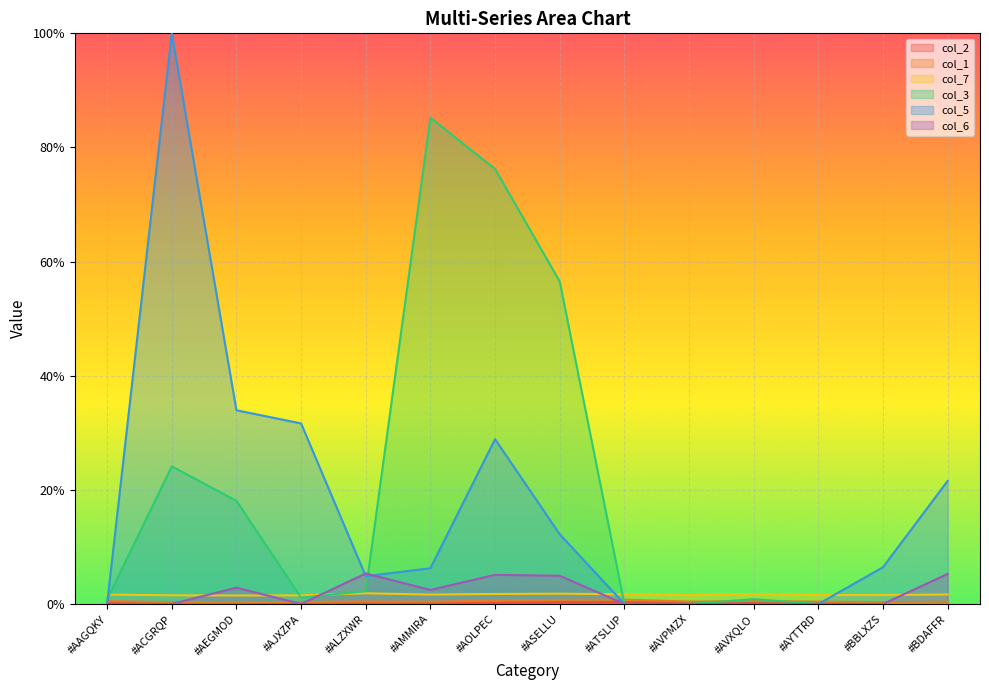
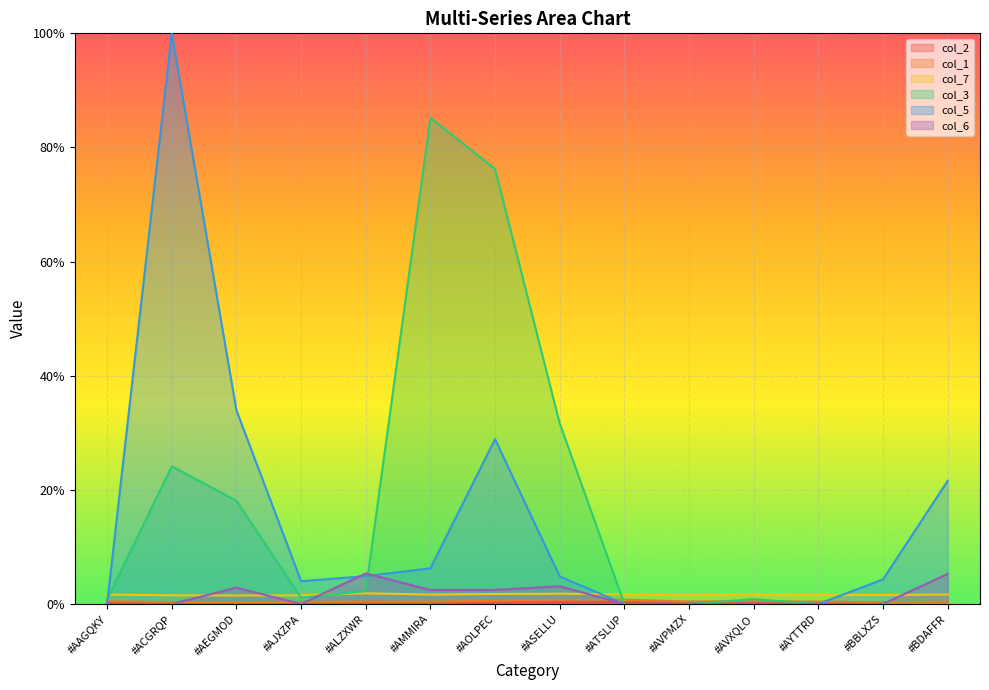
  {
    "col_3": {
      "#ACGRQP": "24%",
      "#AEGMOD": "18%",
      "#AMMIRA": "85%",
      "#AOLPEC": "76%",
-     "#ASELLU": "57%"
+     "#ASELLU": "32%"
    },
    "col_5": {
      "#ACGRQP": "100%",
      "#AEGMOD": "34%",
-     "#AJXZPA": "32%",
+     "#AJXZPA": "4%",
      "#ALZXWR": "5%",
      "#AMMIRA": "6%",
      "#AOLPEC": "29%",
-     "#ASELLU": "12%",
-     "#BBLXZS": "6%",
+     "#ASELLU": "5%",
+     "#BBLXZS": "4%",
      "#BDAFFR": "22%"
    },
    "col_6": {
      "#AEGMOD": "3%",
      "#ALZXWR": "5%",
      "#AMMIRA": "2%",
-     "#AOLPEC": "5%",
-     "#ASELLU": "5%",
+     "#AOLPEC": "2%",
+     "#ASELLU": "3%",
      "#BDAFFR": "5%"
    }
  }
